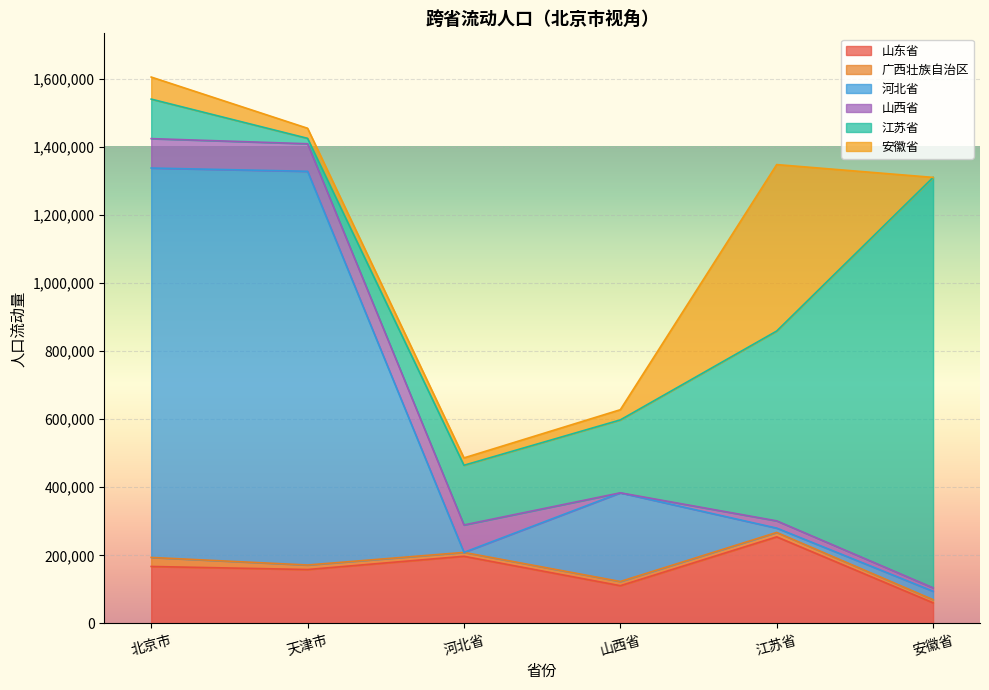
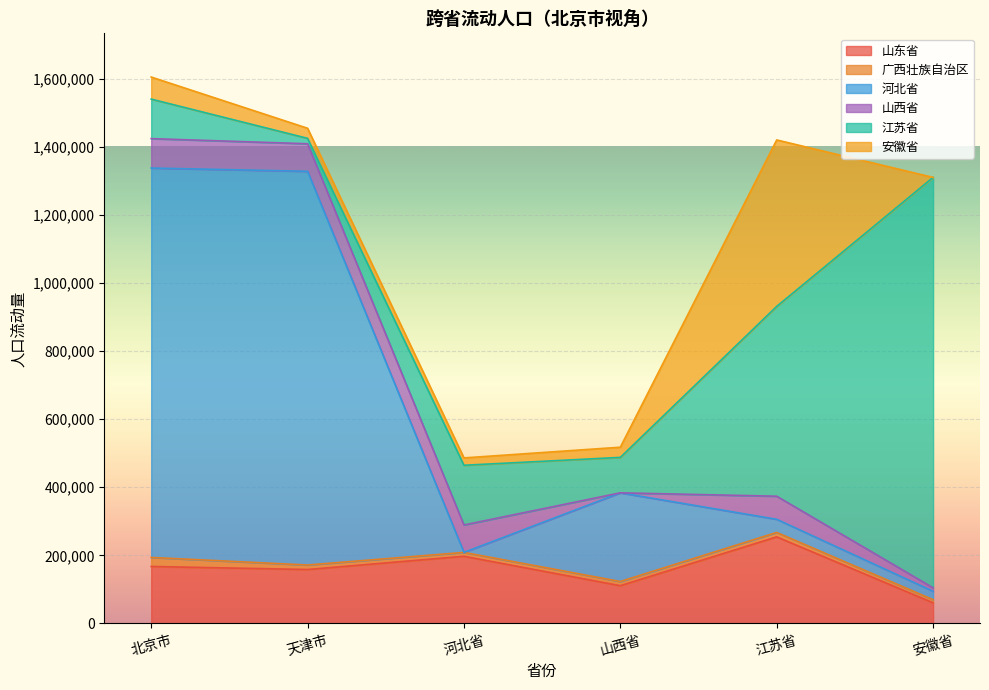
  {
    "河北省": {
      "北京市": "1,140,000",
      "天津市": "1,160,000",
-     "江苏省": "10,000",
+     "江苏省": "40,000",
      "安徽省": "20,000"
    },
    "山西省": {
      "北京市": "90,000",
      "天津市": "80,000",
      "河北省": "80,000",
-     "江苏省": "20,000",
+     "江苏省": "70,000",
      "安徽省": "10,000"
    },
    "江苏省": {
      "北京市": "120,000",
      "天津市": "20,000",
      "河北省": "180,000",
-     "山西省": "210,000",
+     "山西省": "100,000",
      "江苏省": "560,000"
    }
  }
